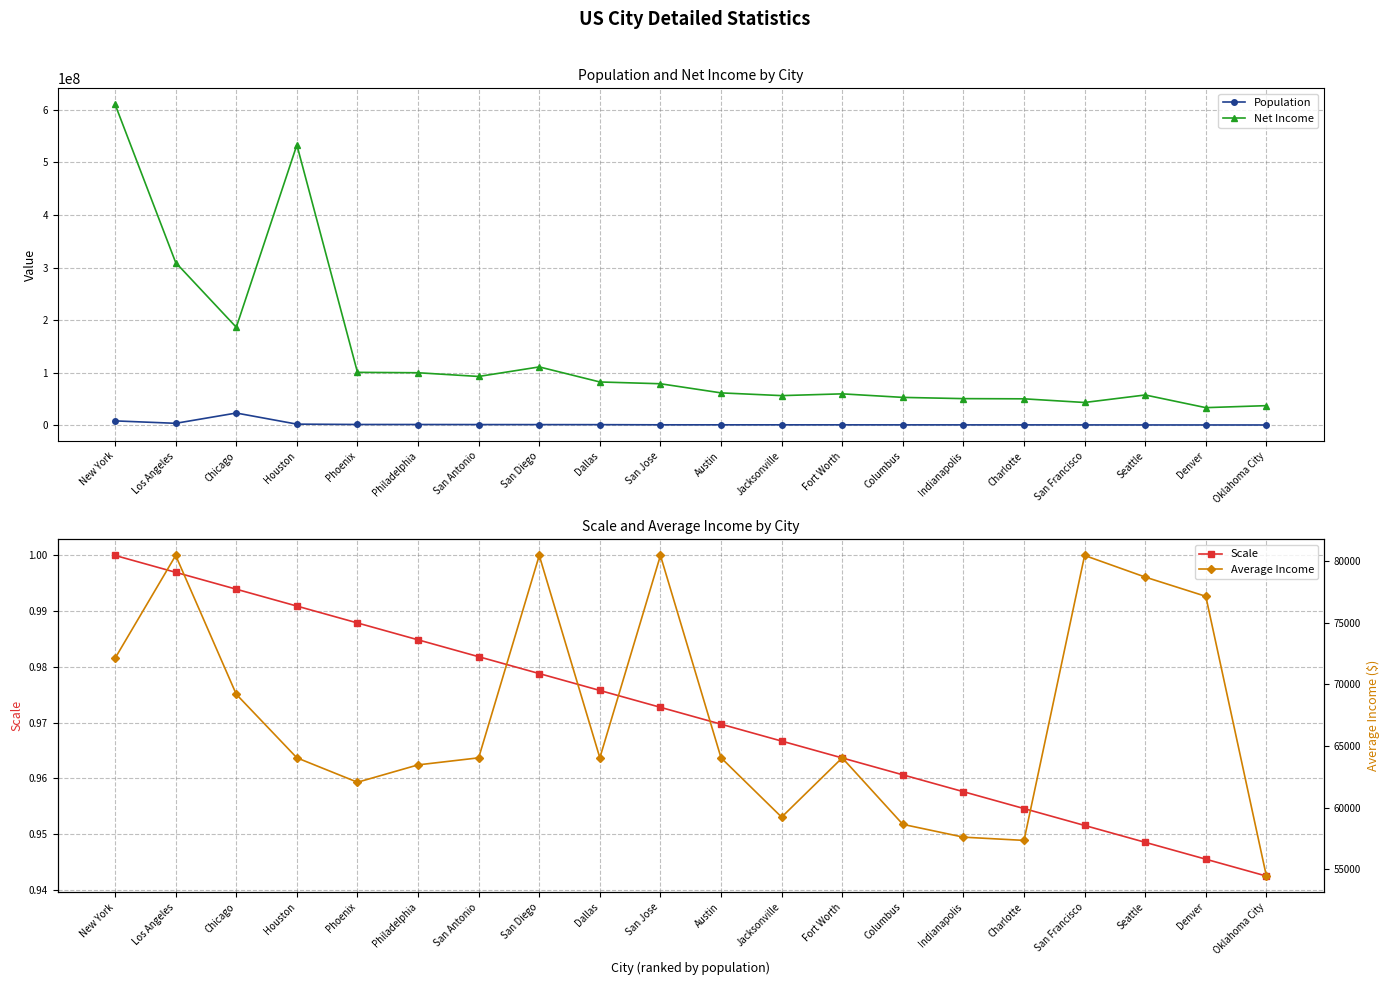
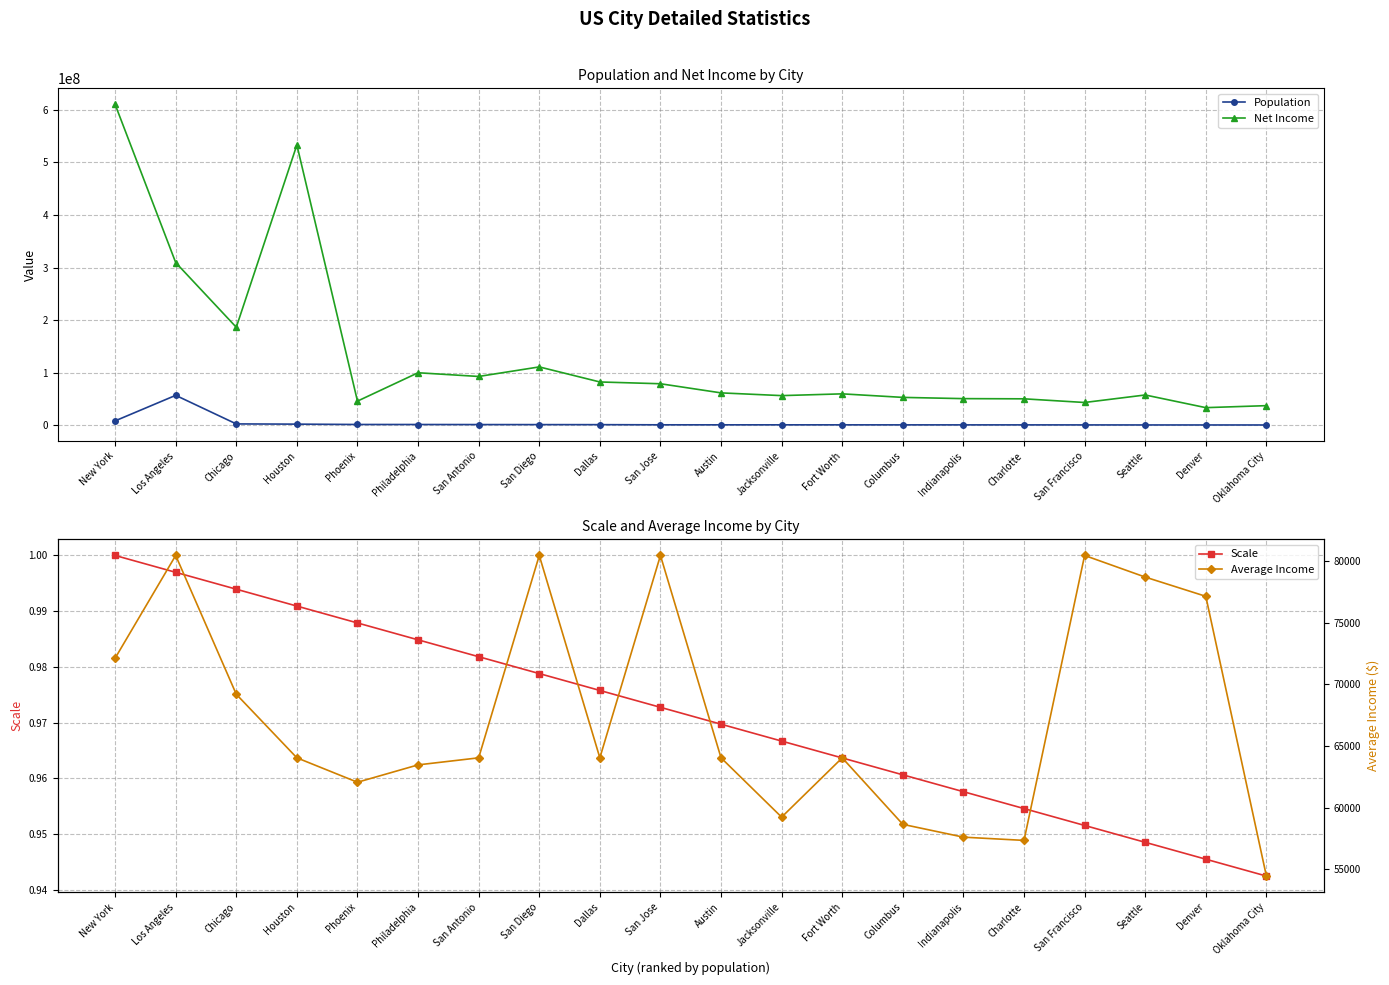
  {
    "Population and Net Income by City": {
      "Population": {
        "New York": 10000000,
-       "Los Angeles": 0,
-       "Chicago": 20000000,
+       "Los Angeles": 60000000,
+       "Chicago": 0,
        "Houston": 0,
        "Phoenix": 0,
        "Philadelphia": 0,
        "San Antonio": 0,
        "San Diego": 0,
        "Dallas": 0,
        "San Jose": 0,
        "Austin": 0,
        "Jacksonville": 0,
        "Fort Worth": 0,
        "Columbus": 0,
        "Indianapolis": 0,
        "Charlotte": 0,
        "San Francisco": 0,
        "Seattle": 0,
        "Denver": 0,
        "Oklahoma City": 0
      },
      "Net Income": {
        "New York": 610000000,
        "Los Angeles": 310000000,
        "Chicago": 190000000,
        "Houston": 530000000,
-       "Phoenix": 100000000,
+       "Phoenix": 50000000,
        "Philadelphia": 100000000,
        "San Antonio": 90000000,
        "San Diego": 110000000,
        "Dallas": 80000000,
        "San Jose": 80000000,
        "Austin": 60000000,
        "Jacksonville": 60000000,
        "Fort Worth": 60000000,
        "Columbus": 50000000,
        "Indianapolis": 50000000,
        "Charlotte": 50000000,
        "San Francisco": 40000000,
        "Seattle": 60000000,
        "Denver": 30000000,
        "Oklahoma City": 40000000
      }
    }
  }
